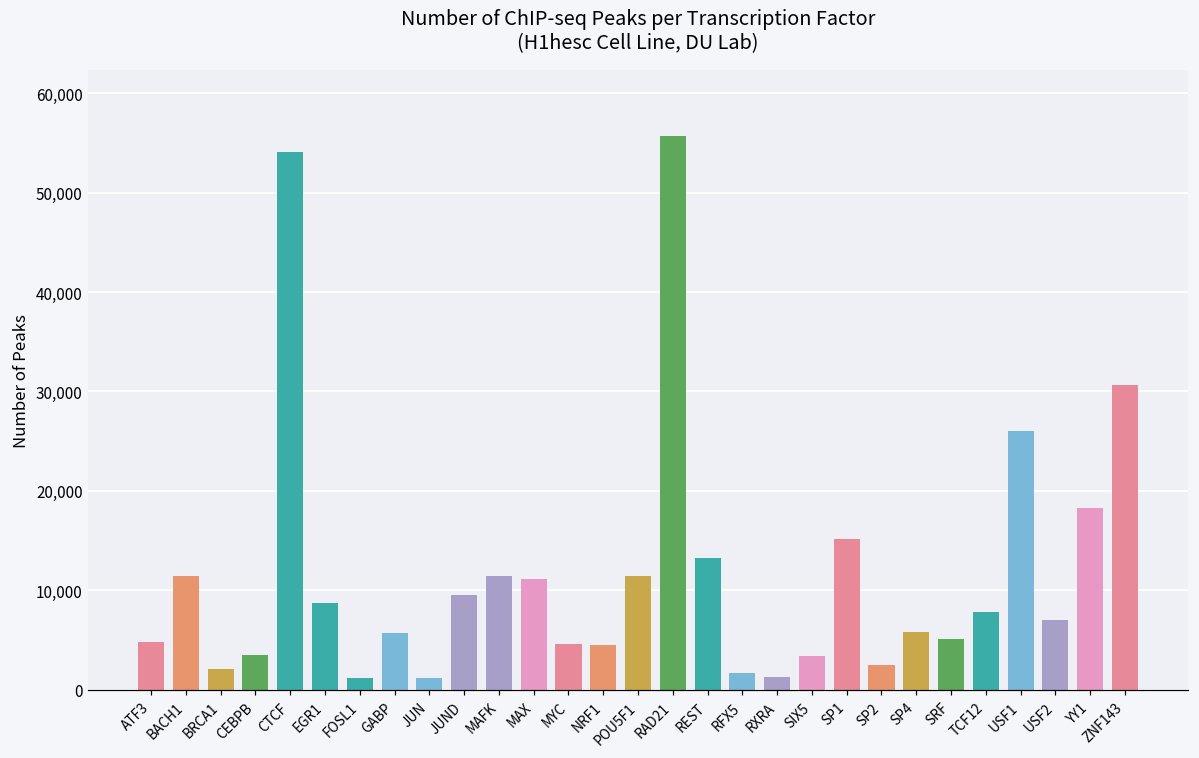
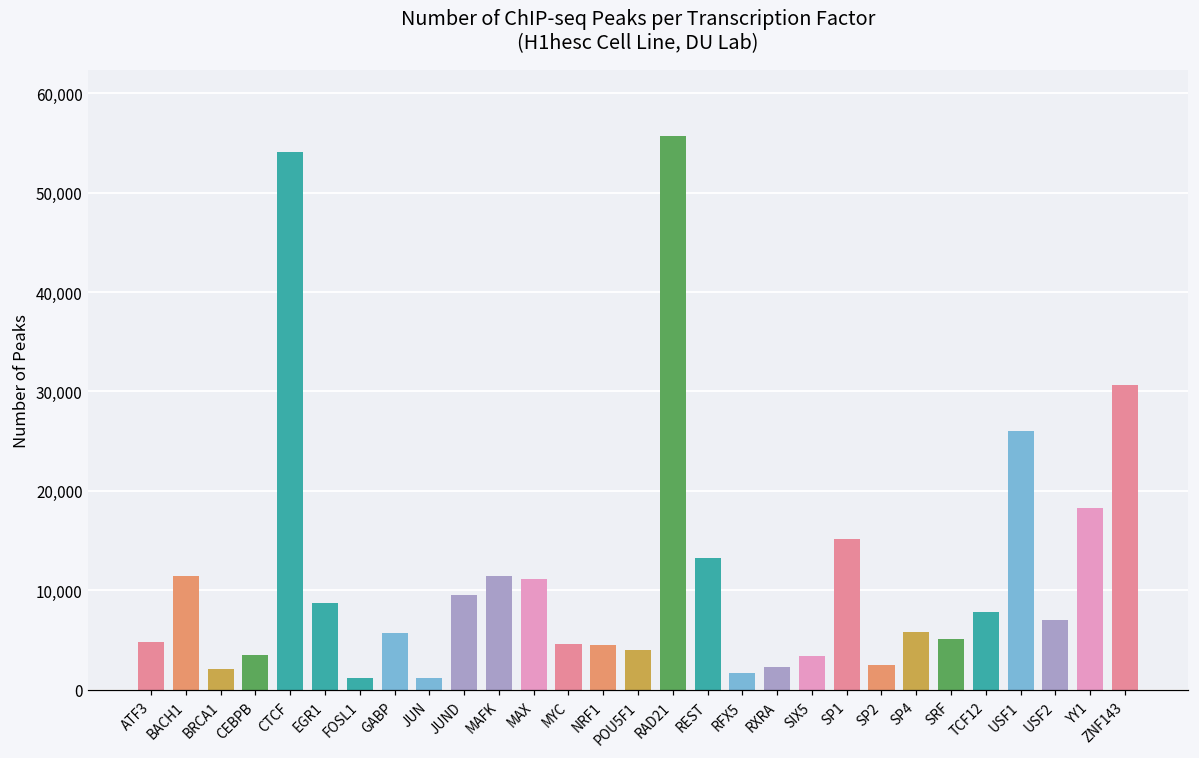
  {
    "ATF3": "5,000",
    "BACH1": "11,000",
    "BRCA1": "2,000",
    "CEBPB": "4,000",
    "CTCF": "54,000",
    "EGR1": "9,000",
    "FOSL1": "1,000",
    "GABP": "6,000",
    "JUN": "1,000",
    "JUND": "10,000",
    "MAFK": "11,000",
    "MAX": "11,000",
    "MYC": "5,000",
    "NRF1": "5,000",
-   "POU5F1": "11,000",
+   "POU5F1": "4,000",
    "RAD21": "56,000",
    "REST": "13,000",
    "RFX5": "2,000",
-   "RXRA": "1,000",
+   "RXRA": "2,000",
    "SIX5": "3,000",
    "SP1": "15,000",
    "SP2": "2,000",
    "SP4": "6,000",
    "SRF": "5,000",
    "TCF12": "8,000",
    "USF1": "26,000",
    "USF2": "7,000",
    "YY1": "18,000",
    "ZNF143": "31,000"
  }
